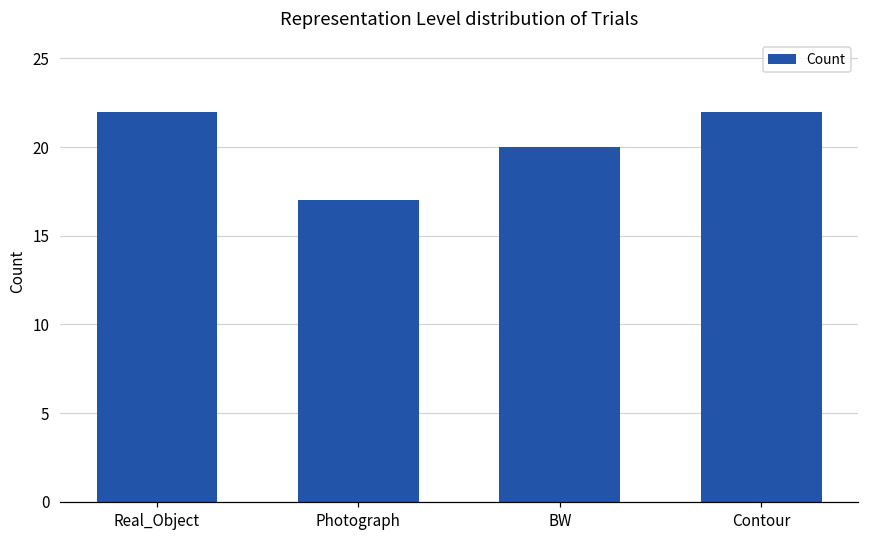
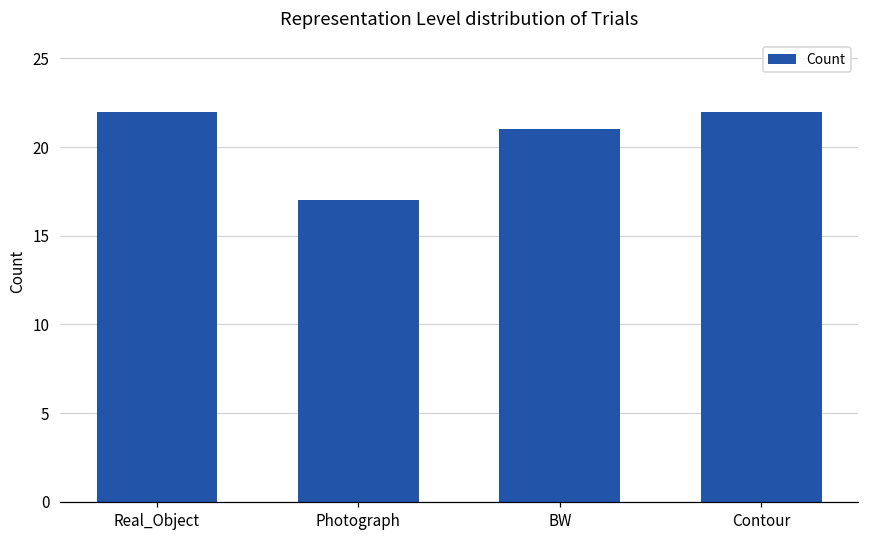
  {
    "Real_Object": 22,
    "Photograph": 17,
-   "BW": 20,
+   "BW": 21,
    "Contour": 22
  }
